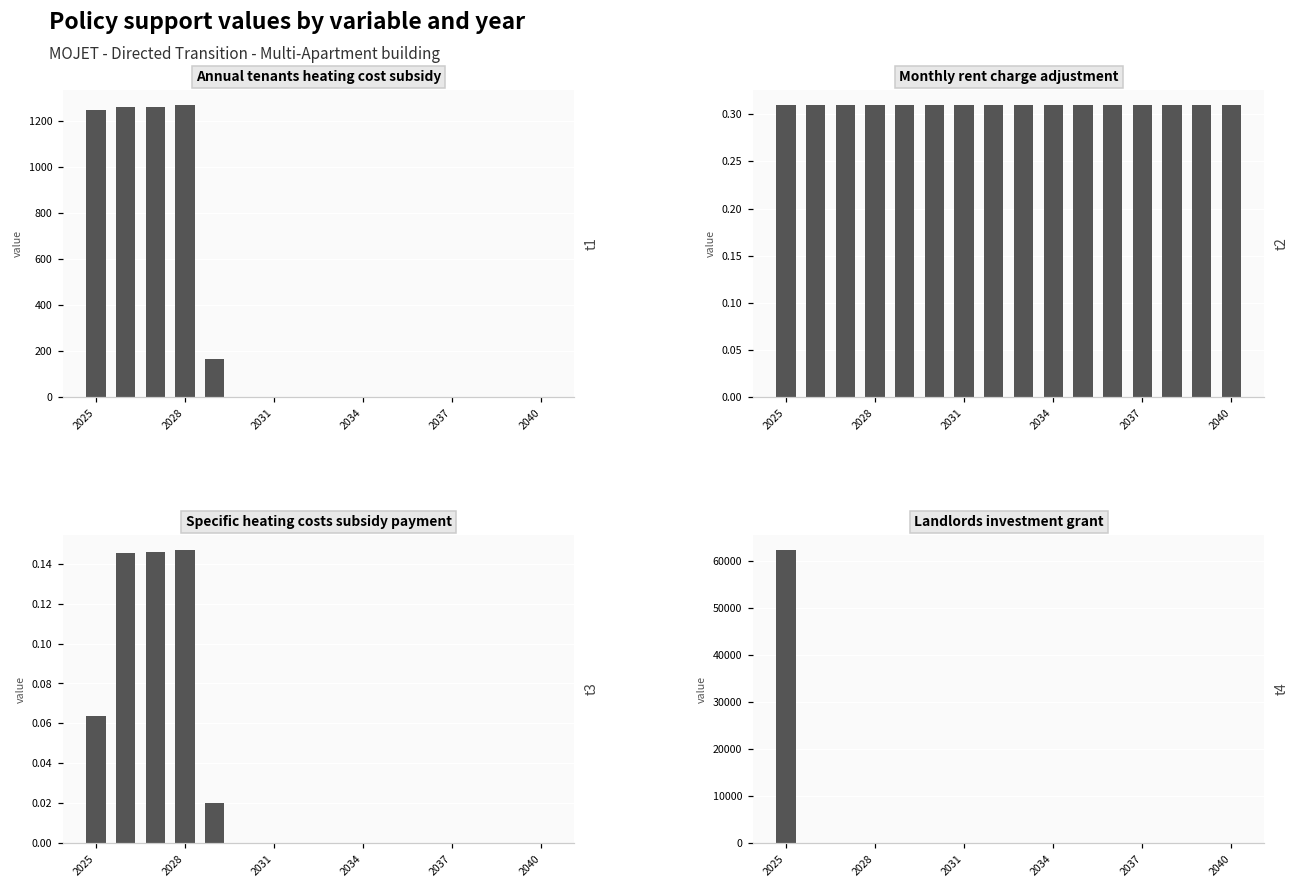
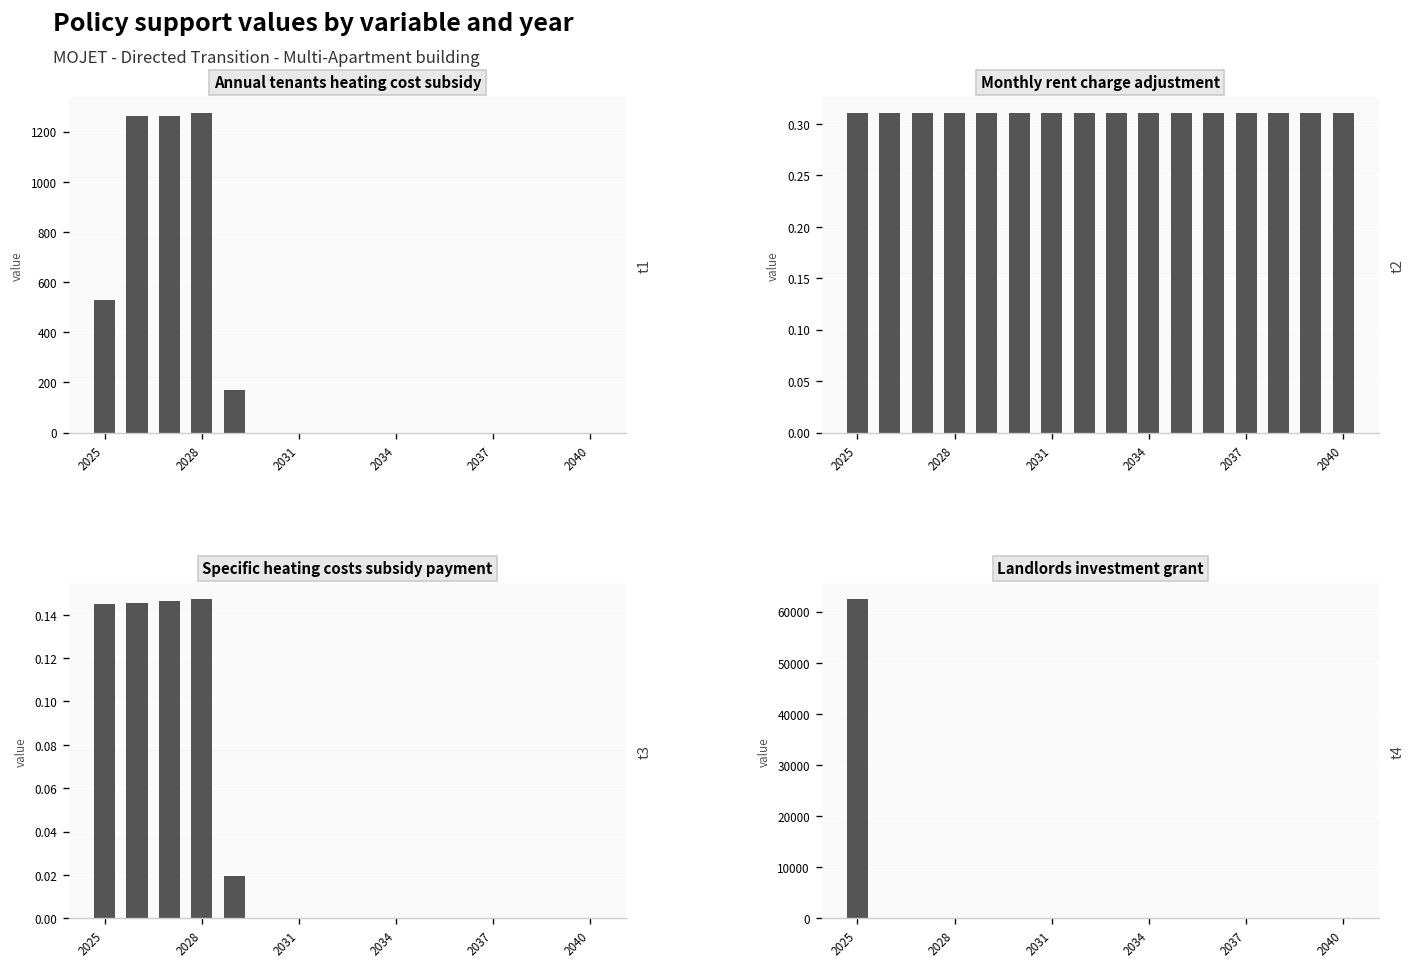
  {
    "Annual tenants heating cost subsidy": {
-     "2025": 1250,
+     "2025": 530,
      "2028": 1270,
      "2031": 0,
      "2034": 0,
      "2037": 0,
      "2040": 0
    },
    "Monthly rent charge adjustment": {
      "2025": 0.31,
      "2028": 0.31,
      "2031": 0.31,
      "2034": 0.31,
      "2037": 0.31,
      "2040": 0.31
    },
    "Specific heating costs subsidy payment": {
-     "2025": 0.064,
+     "2025": 0.145,
      "2028": 0.147,
      "2031": 0.000,
      "2034": 0.000,
      "2037": 0.000,
      "2040": 0.000
    },
    "Landlords investment grant": {
      "2025": 62000,
      "2028": 0,
      "2031": 0,
      "2034": 0,
      "2037": 0,
      "2040": 0
    }
  }
